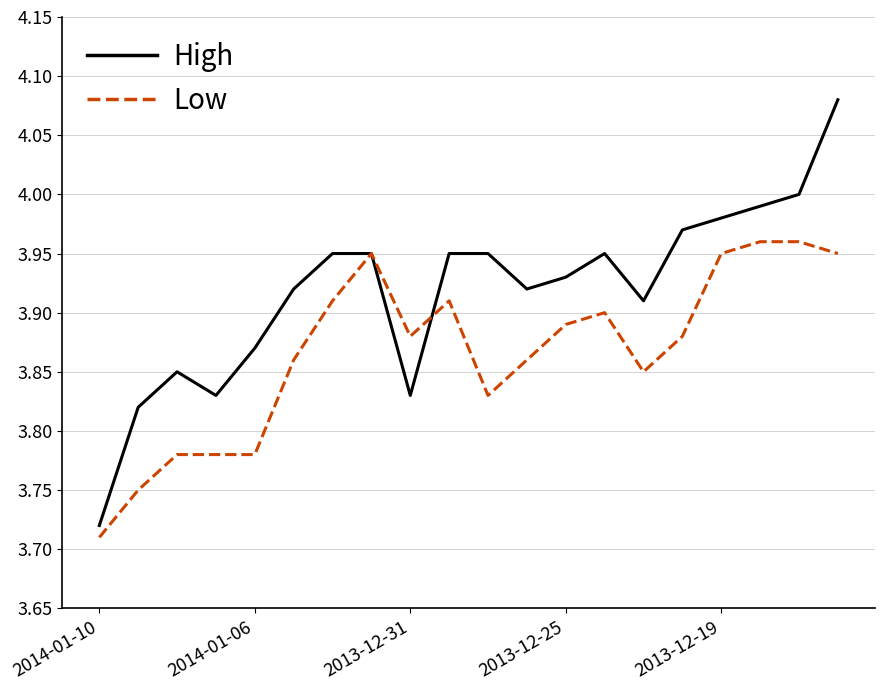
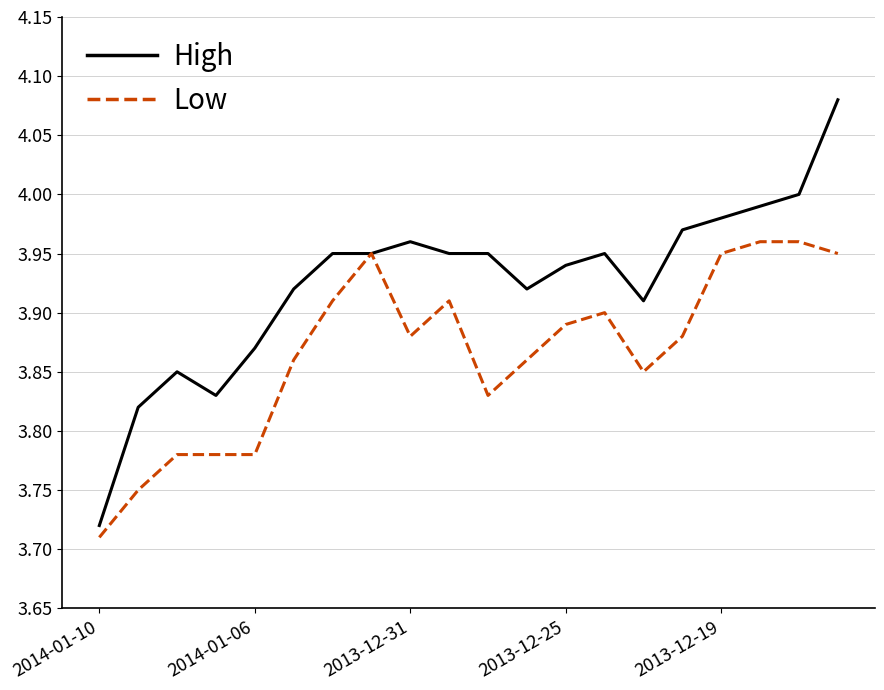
  {
    "High": {
      "2014-01-10": 3.72,
      "2014-01-06": 3.87,
-     "2013-12-31": 3.83,
-     "2013-12-25": 3.93,
+     "2013-12-31": 3.96,
+     "2013-12-25": 3.94,
      "2013-12-19": 3.98
    },
    "Low": {
      "2014-01-10": 3.71,
      "2014-01-06": 3.78,
      "2013-12-31": 3.88,
      "2013-12-25": 3.89,
      "2013-12-19": 3.95
    }
  }
